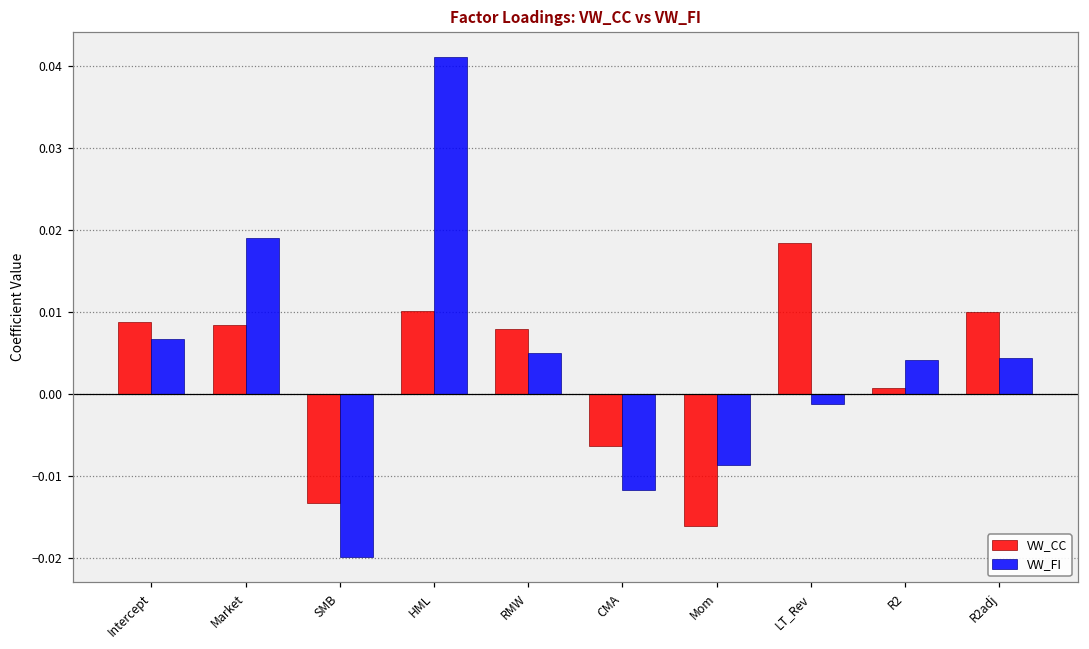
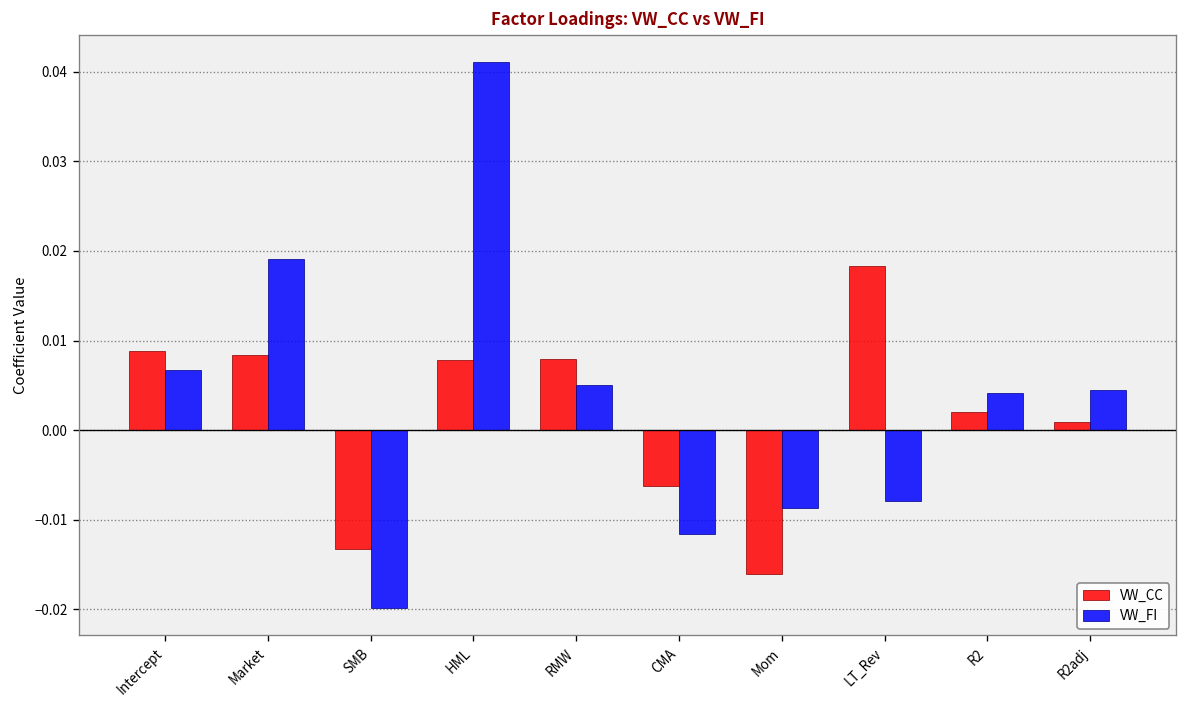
  {
    "VW_CC": {
      "Intercept": 0.009,
      "Market": 0.008,
      "SMB": -0.013,
-     "HML": 0.010,
+     "HML": 0.008,
      "RMW": 0.008,
      "CMA": -0.006,
      "Mom": -0.016,
      "LT_Rev": 0.018,
-     "R2": 0.001,
-     "R2adj": 0.010
+     "R2": 0.002,
+     "R2adj": 0.001
    },
    "VW_FI": {
      "Intercept": 0.007,
      "Market": 0.019,
      "SMB": -0.020,
      "HML": 0.041,
      "RMW": 0.005,
      "CMA": -0.012,
      "Mom": -0.009,
-     "LT_Rev": -0.001,
+     "LT_Rev": -0.008,
      "R2": 0.004,
      "R2adj": 0.004
    }
  }
